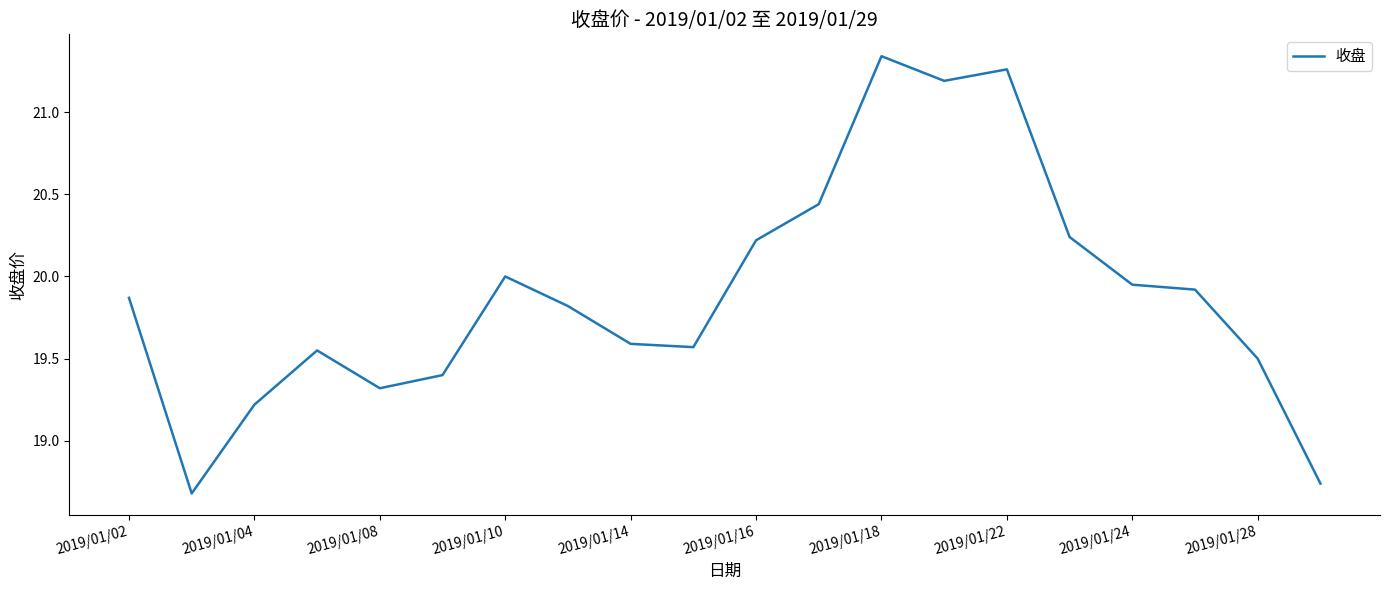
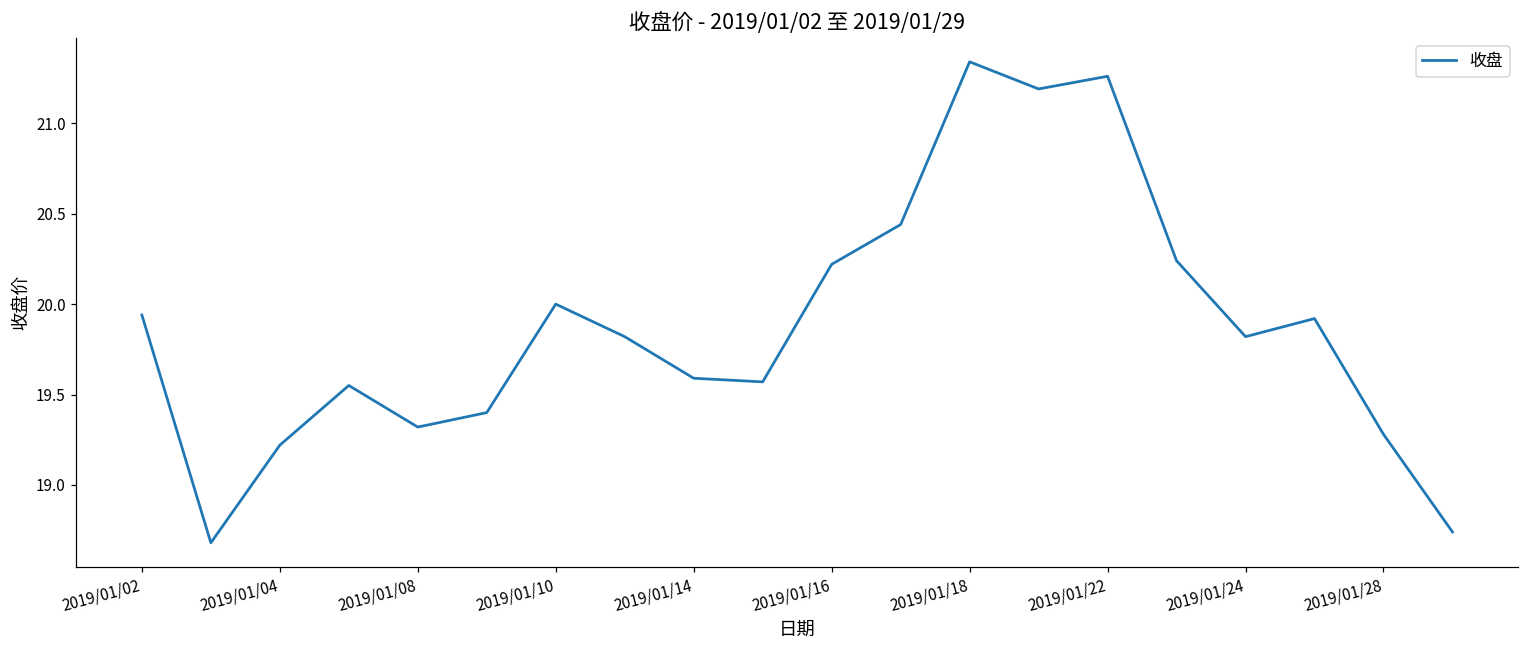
  {
-   "2019/01/02": 19.87,
+   "2019/01/02": 19.94,
    "2019/01/04": 19.22,
    "2019/01/08": 19.32,
    "2019/01/10": 20.00,
    "2019/01/14": 19.59,
    "2019/01/16": 20.22,
    "2019/01/18": 21.34,
    "2019/01/22": 21.26,
-   "2019/01/24": 19.95,
-   "2019/01/28": 19.50
+   "2019/01/24": 19.82,
+   "2019/01/28": 19.28
  }
